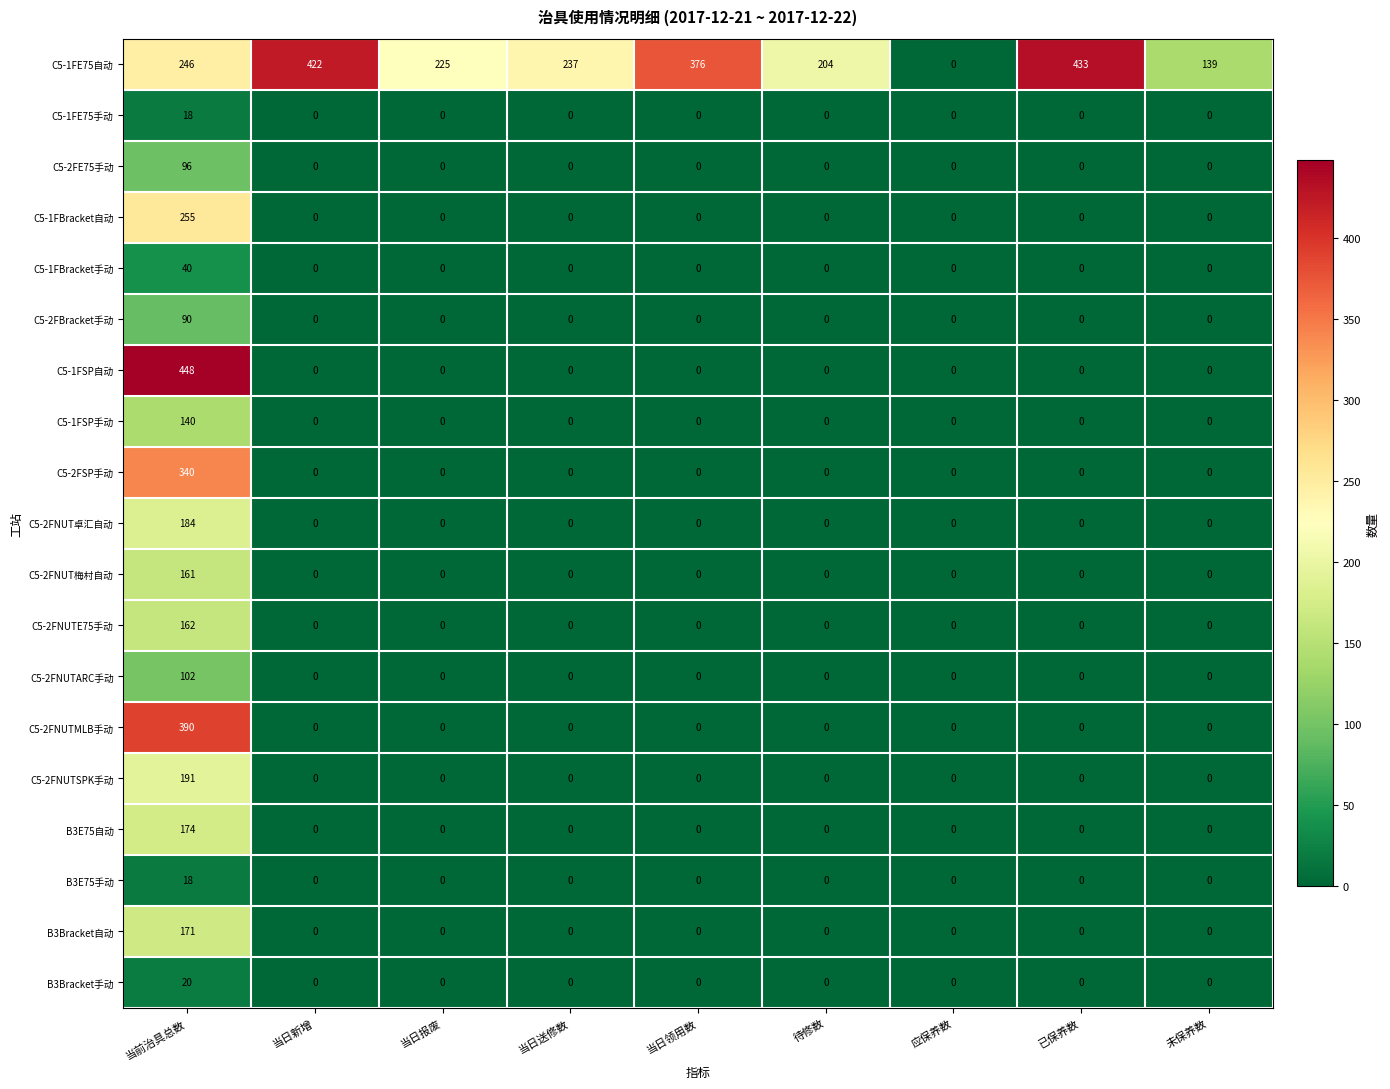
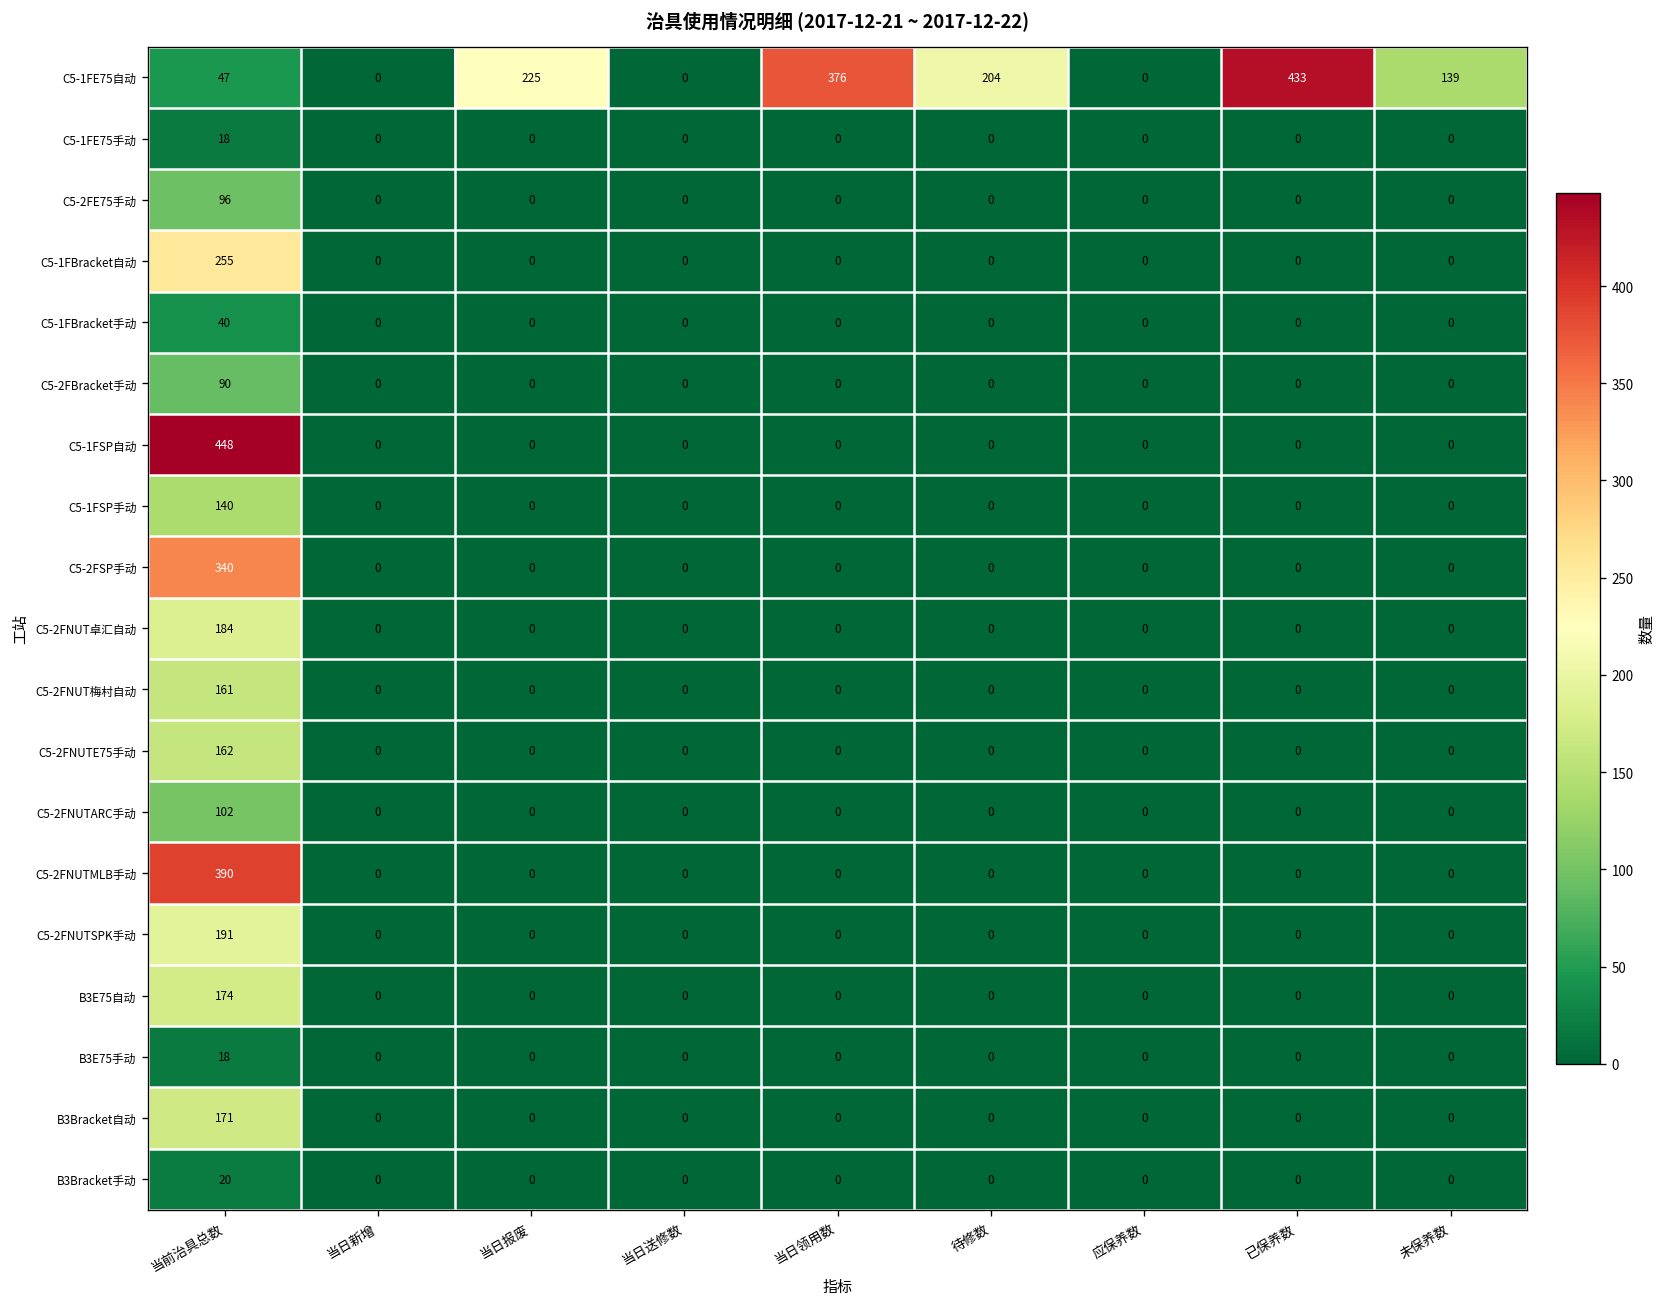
  {
    "C5-1FE75自动": {
-     "当前治具总数": 246,
-     "当日新增": 422,
+     "当前治具总数": 47,
+     "当日新增": 0,
      "当日报废": 225,
-     "当日送修数": 237,
+     "当日送修数": 0,
      "当日领用数": 376,
      "待修数": 204,
      "应保养数": 0,
      "已保养数": 433,
      "未保养数": 139
    },
    "C5-1FE75手动": {
      "当前治具总数": 18,
      "当日新增": 0,
      "当日报废": 0,
      "当日送修数": 0,
      "当日领用数": 0,
      "待修数": 0,
      "应保养数": 0,
      "已保养数": 0,
      "未保养数": 0
    },
    "C5-2FE75手动": {
      "当前治具总数": 96,
      "当日新增": 0,
      "当日报废": 0,
      "当日送修数": 0,
      "当日领用数": 0,
      "待修数": 0,
      "应保养数": 0,
      "已保养数": 0,
      "未保养数": 0
    },
    "C5-1FBracket自动": {
      "当前治具总数": 255,
      "当日新增": 0,
      "当日报废": 0,
      "当日送修数": 0,
      "当日领用数": 0,
      "待修数": 0,
      "应保养数": 0,
      "已保养数": 0,
      "未保养数": 0
    },
    "C5-1FBracket手动": {
      "当前治具总数": 40,
      "当日新增": 0,
      "当日报废": 0,
      "当日送修数": 0,
      "当日领用数": 0,
      "待修数": 0,
      "应保养数": 0,
      "已保养数": 0,
      "未保养数": 0
    },
    "C5-2FBracket手动": {
      "当前治具总数": 90,
      "当日新增": 0,
      "当日报废": 0,
      "当日送修数": 0,
      "当日领用数": 0,
      "待修数": 0,
      "应保养数": 0,
      "已保养数": 0,
      "未保养数": 0
    },
    "C5-1FSP自动": {
      "当前治具总数": 448,
      "当日新增": 0,
      "当日报废": 0,
      "当日送修数": 0,
      "当日领用数": 0,
      "待修数": 0,
      "应保养数": 0,
      "已保养数": 0,
      "未保养数": 0
    },
    "C5-1FSP手动": {
      "当前治具总数": 140,
      "当日新增": 0,
      "当日报废": 0,
      "当日送修数": 0,
      "当日领用数": 0,
      "待修数": 0,
      "应保养数": 0,
      "已保养数": 0,
      "未保养数": 0
    },
    "C5-2FSP手动": {
      "当前治具总数": 340,
      "当日新增": 0,
      "当日报废": 0,
      "当日送修数": 0,
      "当日领用数": 0,
      "待修数": 0,
      "应保养数": 0,
      "已保养数": 0,
      "未保养数": 0
    },
    "C5-2FNUT卓汇自动": {
      "当前治具总数": 184,
      "当日新增": 0,
      "当日报废": 0,
      "当日送修数": 0,
      "当日领用数": 0,
      "待修数": 0,
      "应保养数": 0,
      "已保养数": 0,
      "未保养数": 0
    },
    "C5-2FNUT梅村自动": {
      "当前治具总数": 161,
      "当日新增": 0,
      "当日报废": 0,
      "当日送修数": 0,
      "当日领用数": 0,
      "待修数": 0,
      "应保养数": 0,
      "已保养数": 0,
      "未保养数": 0
    },
    "C5-2FNUTE75手动": {
      "当前治具总数": 162,
      "当日新增": 0,
      "当日报废": 0,
      "当日送修数": 0,
      "当日领用数": 0,
      "待修数": 0,
      "应保养数": 0,
      "已保养数": 0,
      "未保养数": 0
    },
    "C5-2FNUTARC手动": {
      "当前治具总数": 102,
      "当日新增": 0,
      "当日报废": 0,
      "当日送修数": 0,
      "当日领用数": 0,
      "待修数": 0,
      "应保养数": 0,
      "已保养数": 0,
      "未保养数": 0
    },
    "C5-2FNUTMLB手动": {
      "当前治具总数": 390,
      "当日新增": 0,
      "当日报废": 0,
      "当日送修数": 0,
      "当日领用数": 0,
      "待修数": 0,
      "应保养数": 0,
      "已保养数": 0,
      "未保养数": 0
    },
    "C5-2FNUTSPK手动": {
      "当前治具总数": 191,
      "当日新增": 0,
      "当日报废": 0,
      "当日送修数": 0,
      "当日领用数": 0,
      "待修数": 0,
      "应保养数": 0,
      "已保养数": 0,
      "未保养数": 0
    },
    "B3E75自动": {
      "当前治具总数": 174,
      "当日新增": 0,
      "当日报废": 0,
      "当日送修数": 0,
      "当日领用数": 0,
      "待修数": 0,
      "应保养数": 0,
      "已保养数": 0,
      "未保养数": 0
    },
    "B3E75手动": {
      "当前治具总数": 18,
      "当日新增": 0,
      "当日报废": 0,
      "当日送修数": 0,
      "当日领用数": 0,
      "待修数": 0,
      "应保养数": 0,
      "已保养数": 0,
      "未保养数": 0
    },
    "B3Bracket自动": {
      "当前治具总数": 171,
      "当日新增": 0,
      "当日报废": 0,
      "当日送修数": 0,
      "当日领用数": 0,
      "待修数": 0,
      "应保养数": 0,
      "已保养数": 0,
      "未保养数": 0
    },
    "B3Bracket手动": {
      "当前治具总数": 20,
      "当日新增": 0,
      "当日报废": 0,
      "当日送修数": 0,
      "当日领用数": 0,
      "待修数": 0,
      "应保养数": 0,
      "已保养数": 0,
      "未保养数": 0
    }
  }
